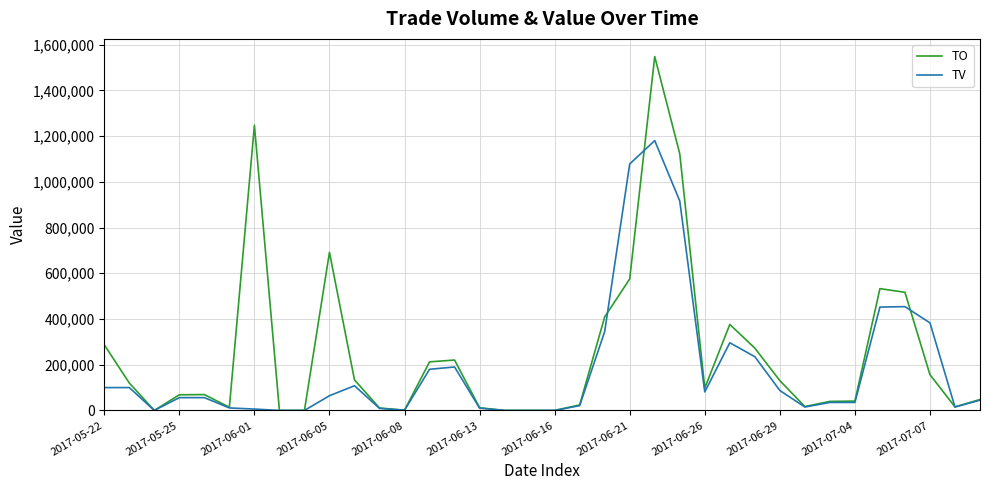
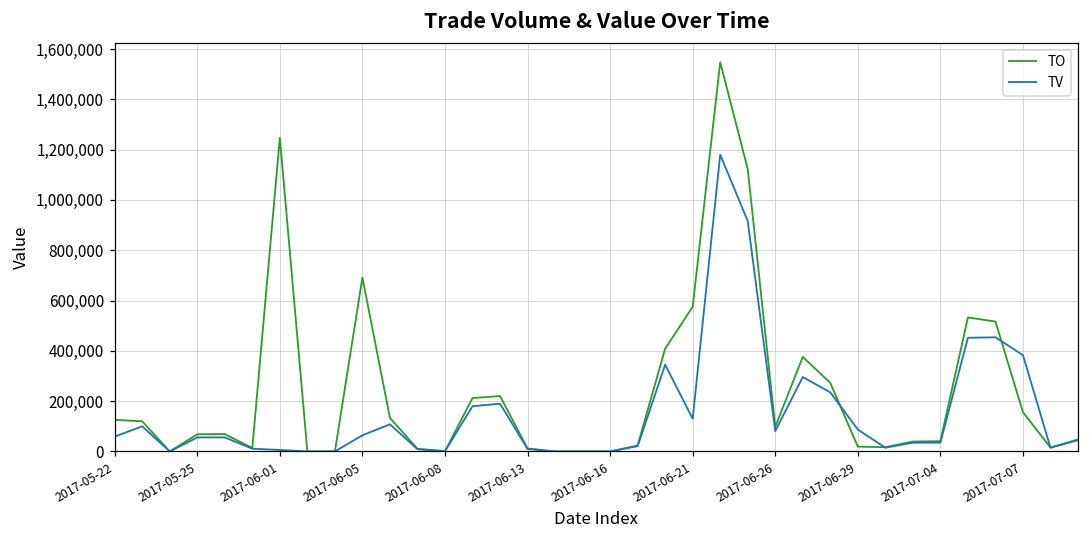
  {
    "TO": {
-     "2017-05-22": "290,000",
+     "2017-05-22": "130,000",
      "2017-05-25": "70,000",
      "2017-06-01": "1,250,000",
      "2017-06-05": "690,000",
      "2017-06-21": "580,000",
      "2017-06-26": "100,000",
-     "2017-06-29": "130,000",
+     "2017-06-29": "20,000",
      "2017-07-07": "160,000"
    },
    "TV": {
-     "2017-05-22": "100,000",
+     "2017-05-22": "60,000",
      "2017-05-25": "60,000",
      "2017-06-01": "10,000",
      "2017-06-05": "60,000",
-     "2017-06-21": "1,080,000",
+     "2017-06-21": "130,000",
      "2017-06-26": "80,000",
      "2017-06-29": "90,000",
      "2017-07-07": "380,000"
    }
  }
